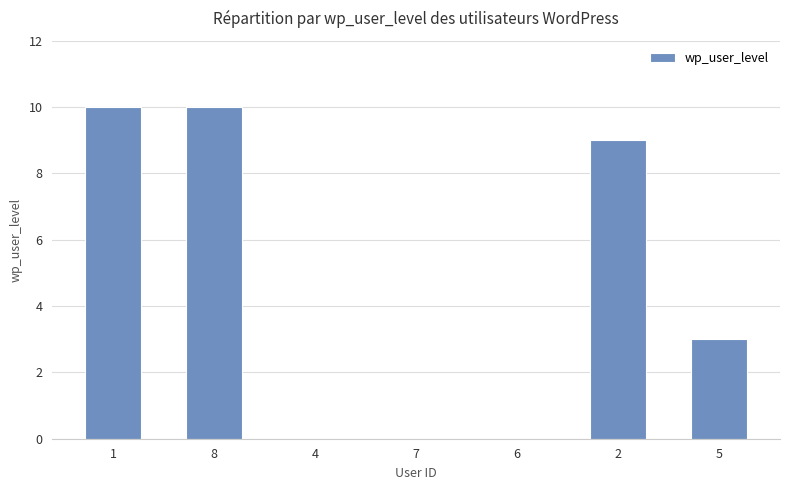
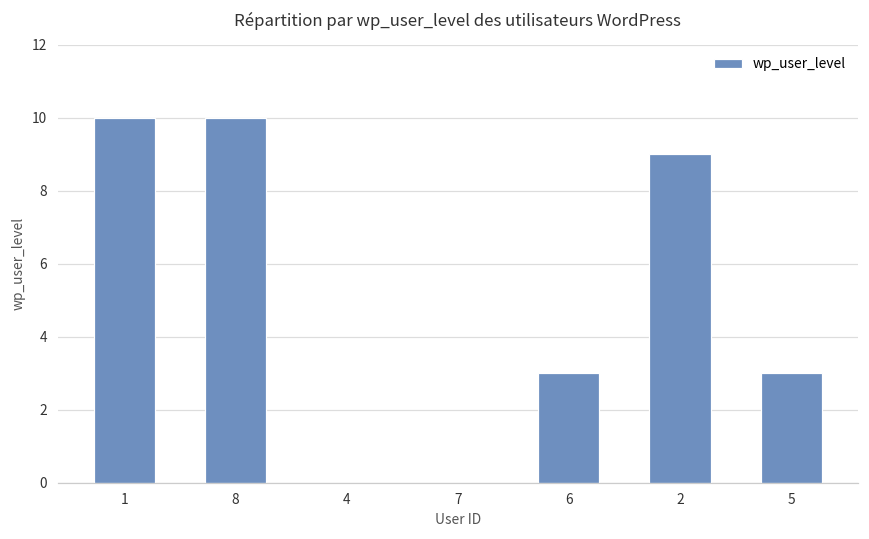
  {
    "1": 10,
    "8": 10,
    "4": 0,
    "7": 0,
-   "6": 0,
+   "6": 3,
    "2": 9,
    "5": 3
  }
